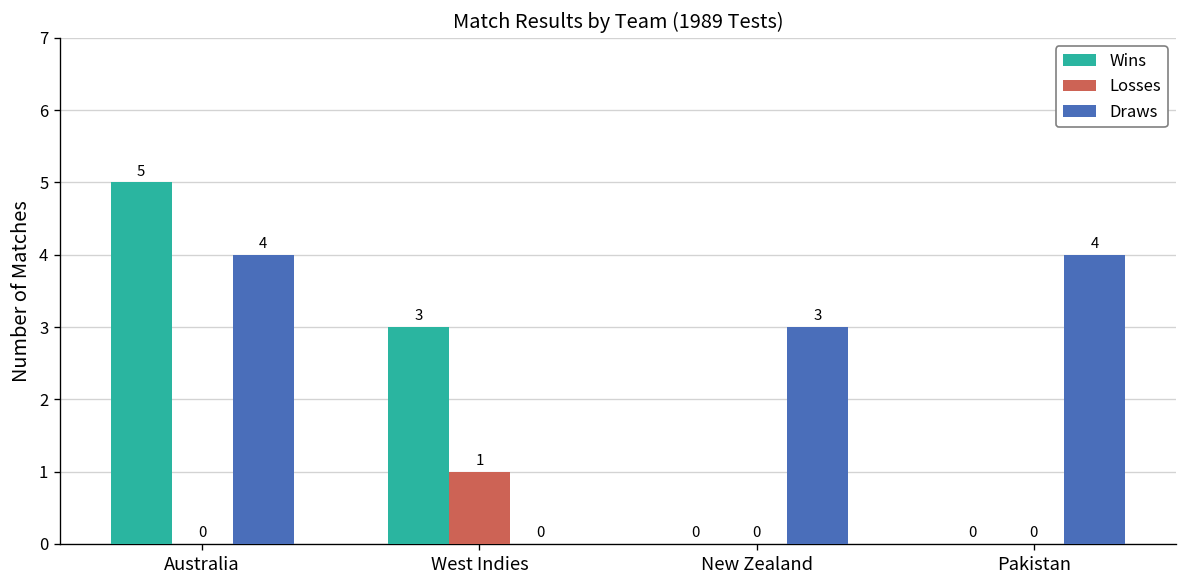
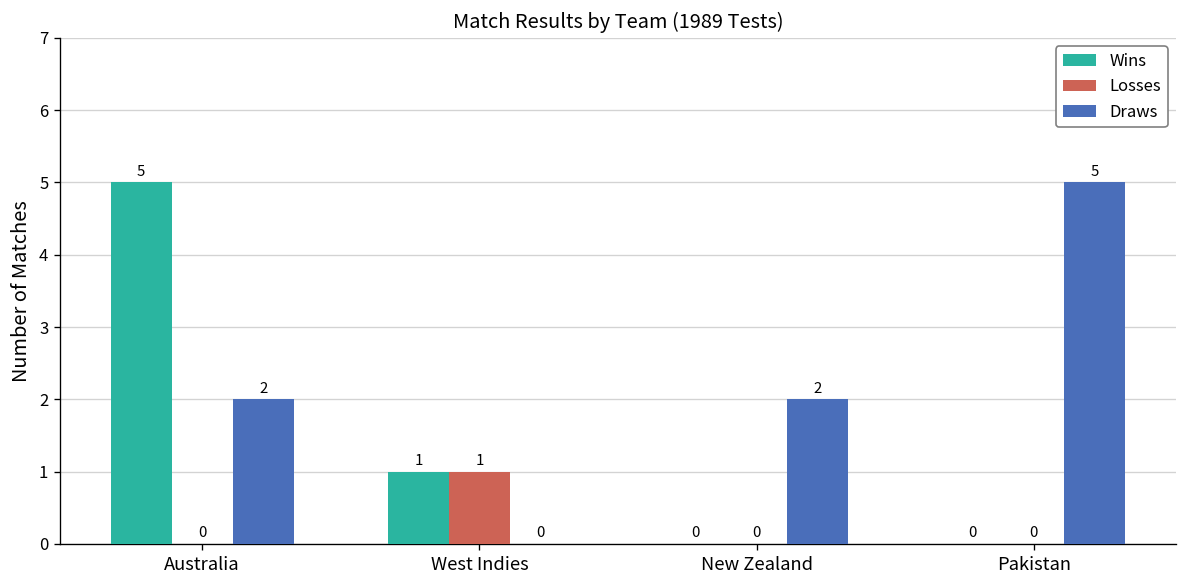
  {
    "Wins": {
      "Australia": 5,
-     "West Indies": 3,
+     "West Indies": 1,
      "New Zealand": 0,
      "Pakistan": 0
    },
    "Losses": {
      "Australia": 0,
      "West Indies": 1,
      "New Zealand": 0,
      "Pakistan": 0
    },
    "Draws": {
-     "Australia": 4,
+     "Australia": 2,
      "West Indies": 0,
-     "New Zealand": 3,
-     "Pakistan": 4
+     "New Zealand": 2,
+     "Pakistan": 5
    }
  }
